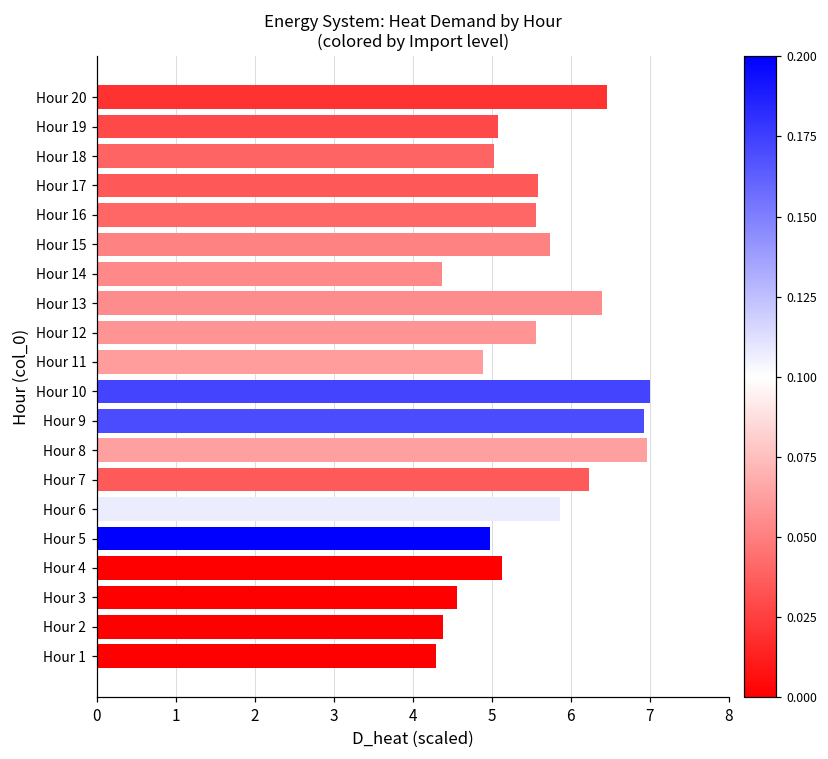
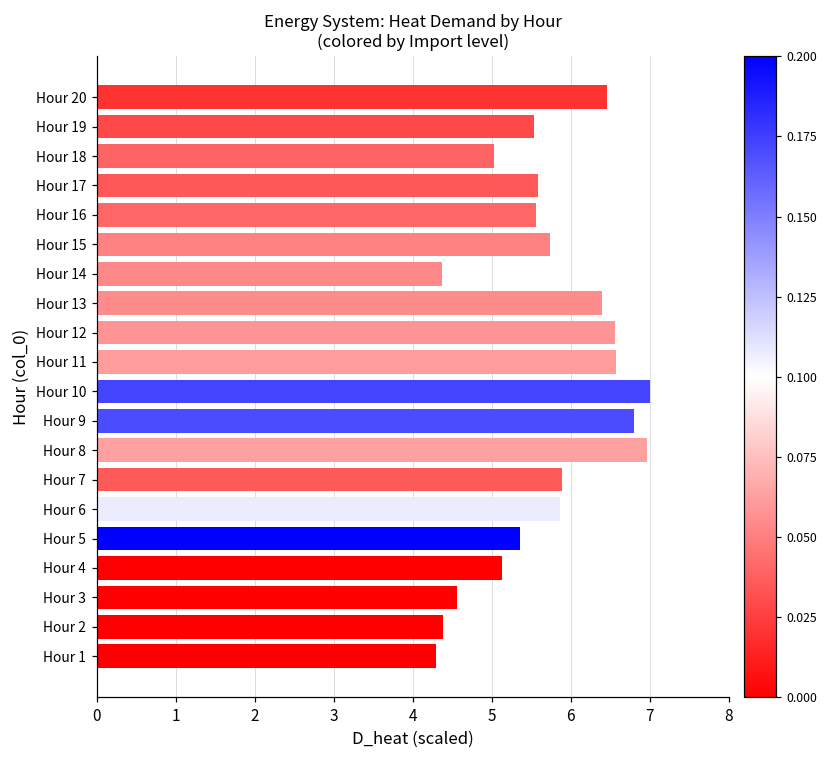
  {
    "Hour 20": 6.5,
-   "Hour 19": 5.1,
+   "Hour 19": 5.5,
    "Hour 18": 5.0,
    "Hour 17": 5.6,
    "Hour 16": 5.6,
    "Hour 15": 5.7,
    "Hour 14": 4.4,
    "Hour 13": 6.4,
-   "Hour 12": 5.6,
-   "Hour 11": 4.9,
+   "Hour 12": 6.6,
+   "Hour 11": 6.6,
    "Hour 10": 7.0,
-   "Hour 9": 6.9,
+   "Hour 9": 6.8,
    "Hour 8": 7.0,
-   "Hour 7": 6.2,
+   "Hour 7": 5.9,
    "Hour 6": 5.9,
-   "Hour 5": 5.0,
+   "Hour 5": 5.4,
    "Hour 4": 5.1,
    "Hour 3": 4.6,
    "Hour 2": 4.4,
    "Hour 1": 4.3
  }
